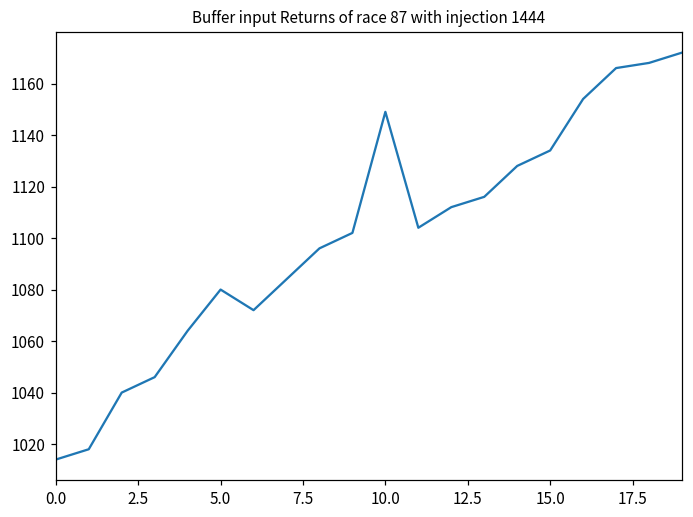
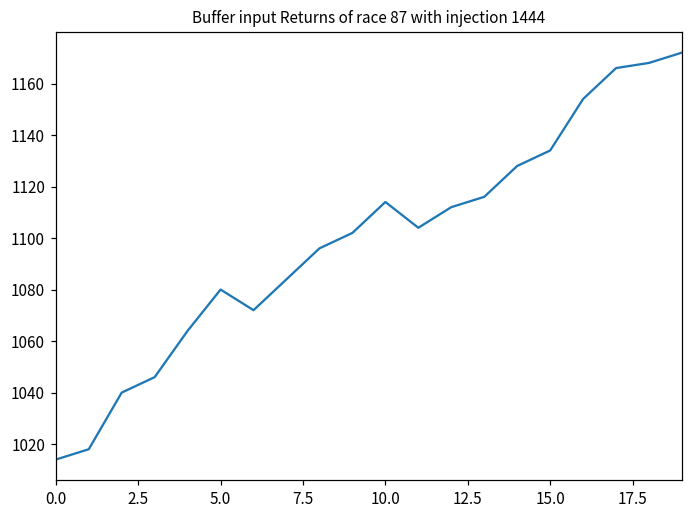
  {
    "0.0": 1014,
    "5.0": 1080,
-   "10.0": 1149,
+   "10.0": 1114,
    "15.0": 1134
  }
